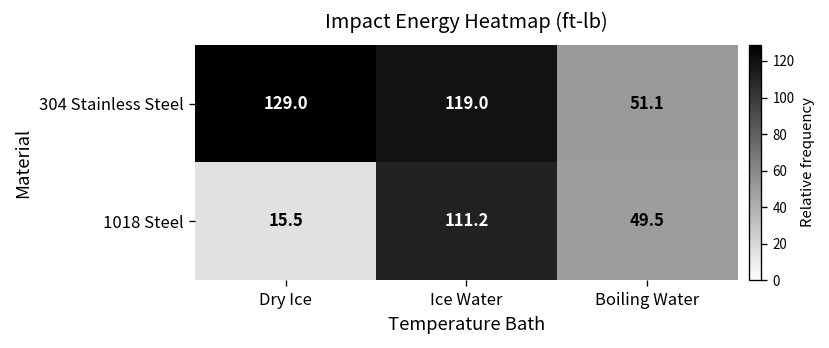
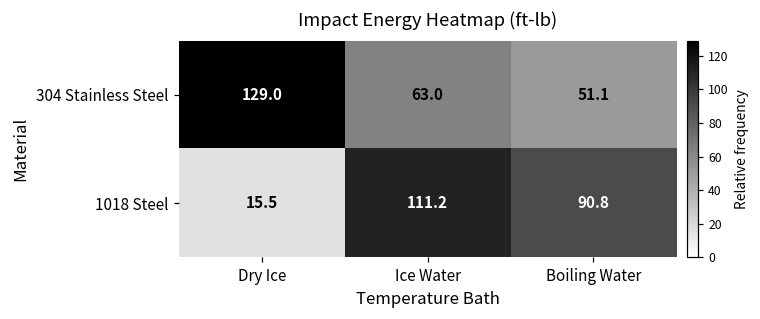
  {
    "304 Stainless Steel": {
      "Dry Ice": 129.0,
-     "Ice Water": 119.0,
+     "Ice Water": 63.0,
      "Boiling Water": 51.1
    },
    "1018 Steel": {
      "Dry Ice": 15.5,
      "Ice Water": 111.2,
-     "Boiling Water": 49.5
+     "Boiling Water": 90.8
    }
  }
